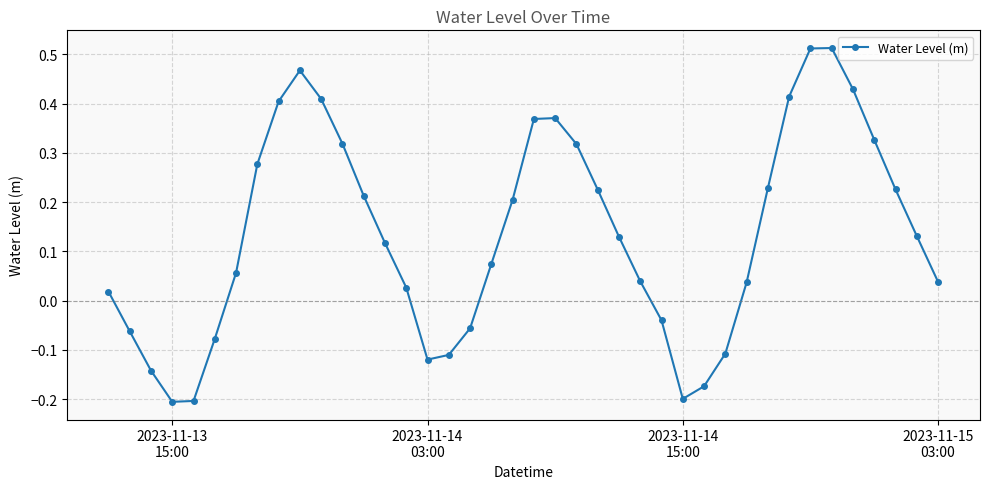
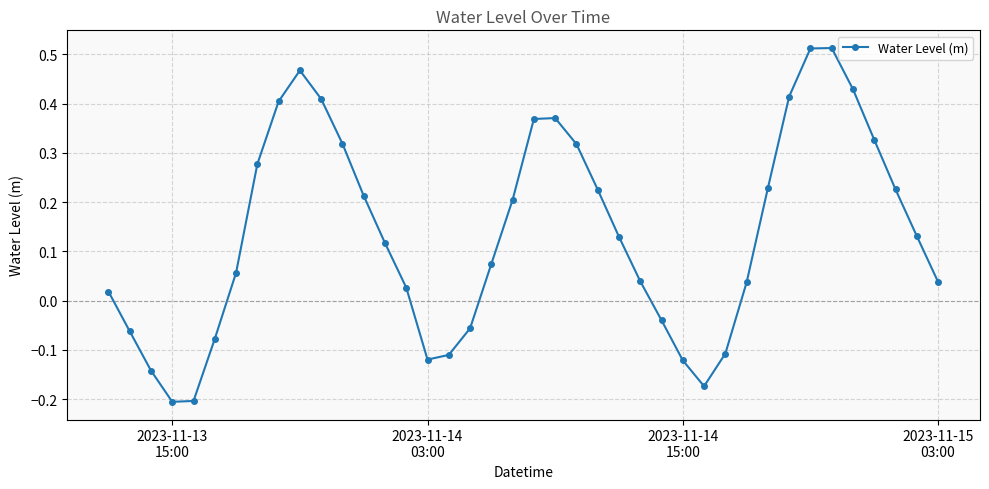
  {
    "2023-11-13 15:00": -0.21,
    "2023-11-14 03:00": -0.12,
-   "2023-11-14 15:00": -0.20,
+   "2023-11-14 15:00": -0.12,
    "2023-11-15 03:00": 0.04
  }
